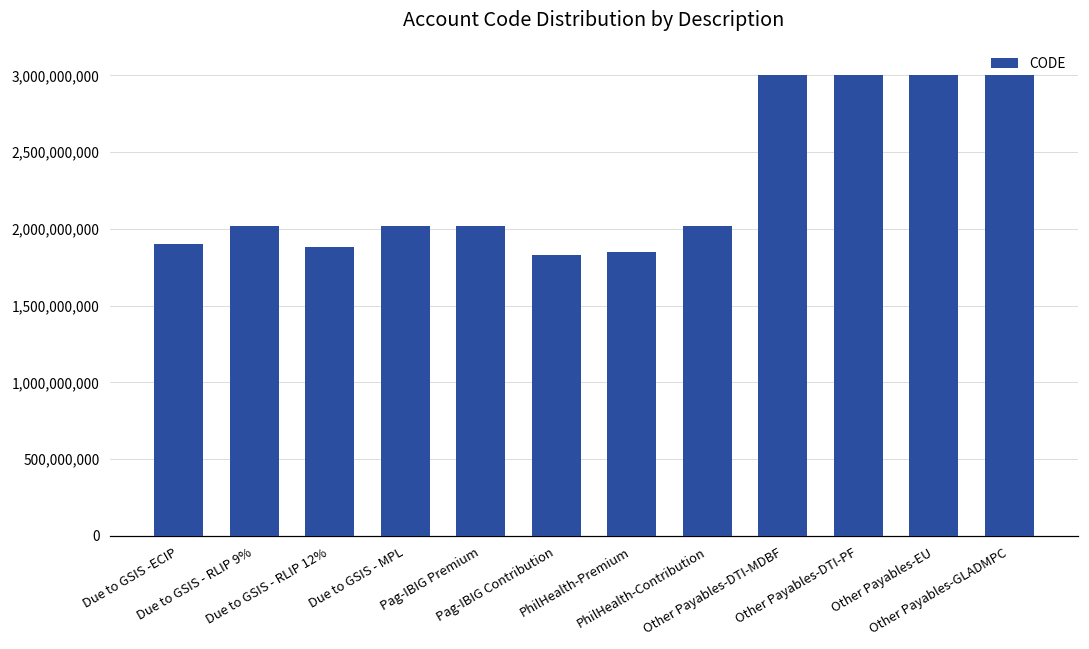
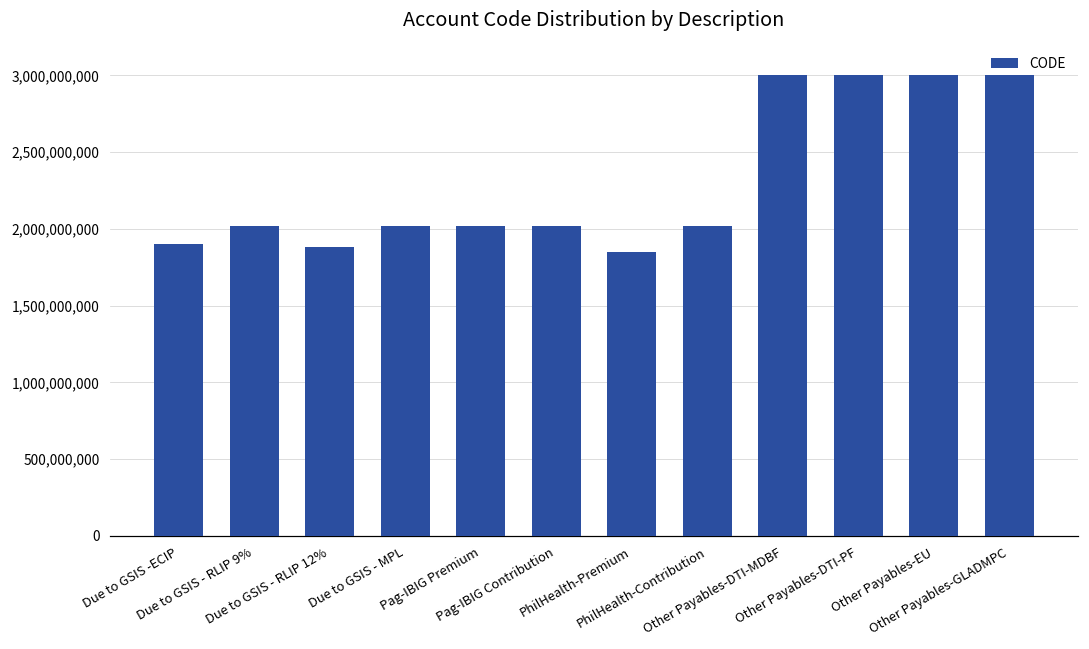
  {
    "Due to GSIS -ECIP": "1,900,000,000",
    "Due to GSIS - RLIP 9%": "2,020,000,000",
    "Due to GSIS - RLIP 12%": "1,880,000,000",
    "Due to GSIS - MPL": "2,020,000,000",
    "Pag-IBIG Premium": "2,020,000,000",
-   "Pag-IBIG Contribution": "1,830,000,000",
+   "Pag-IBIG Contribution": "2,020,000,000",
    "PhilHealth-Premium": "1,850,000,000",
    "PhilHealth-Contribution": "2,020,000,000",
    "Other Payables-DTI-MDBF": "3,000,000,000",
    "Other Payables-DTI-PF": "3,000,000,000",
    "Other Payables-EU": "3,000,000,000",
    "Other Payables-GLADMPC": "3,000,000,000"
  }
